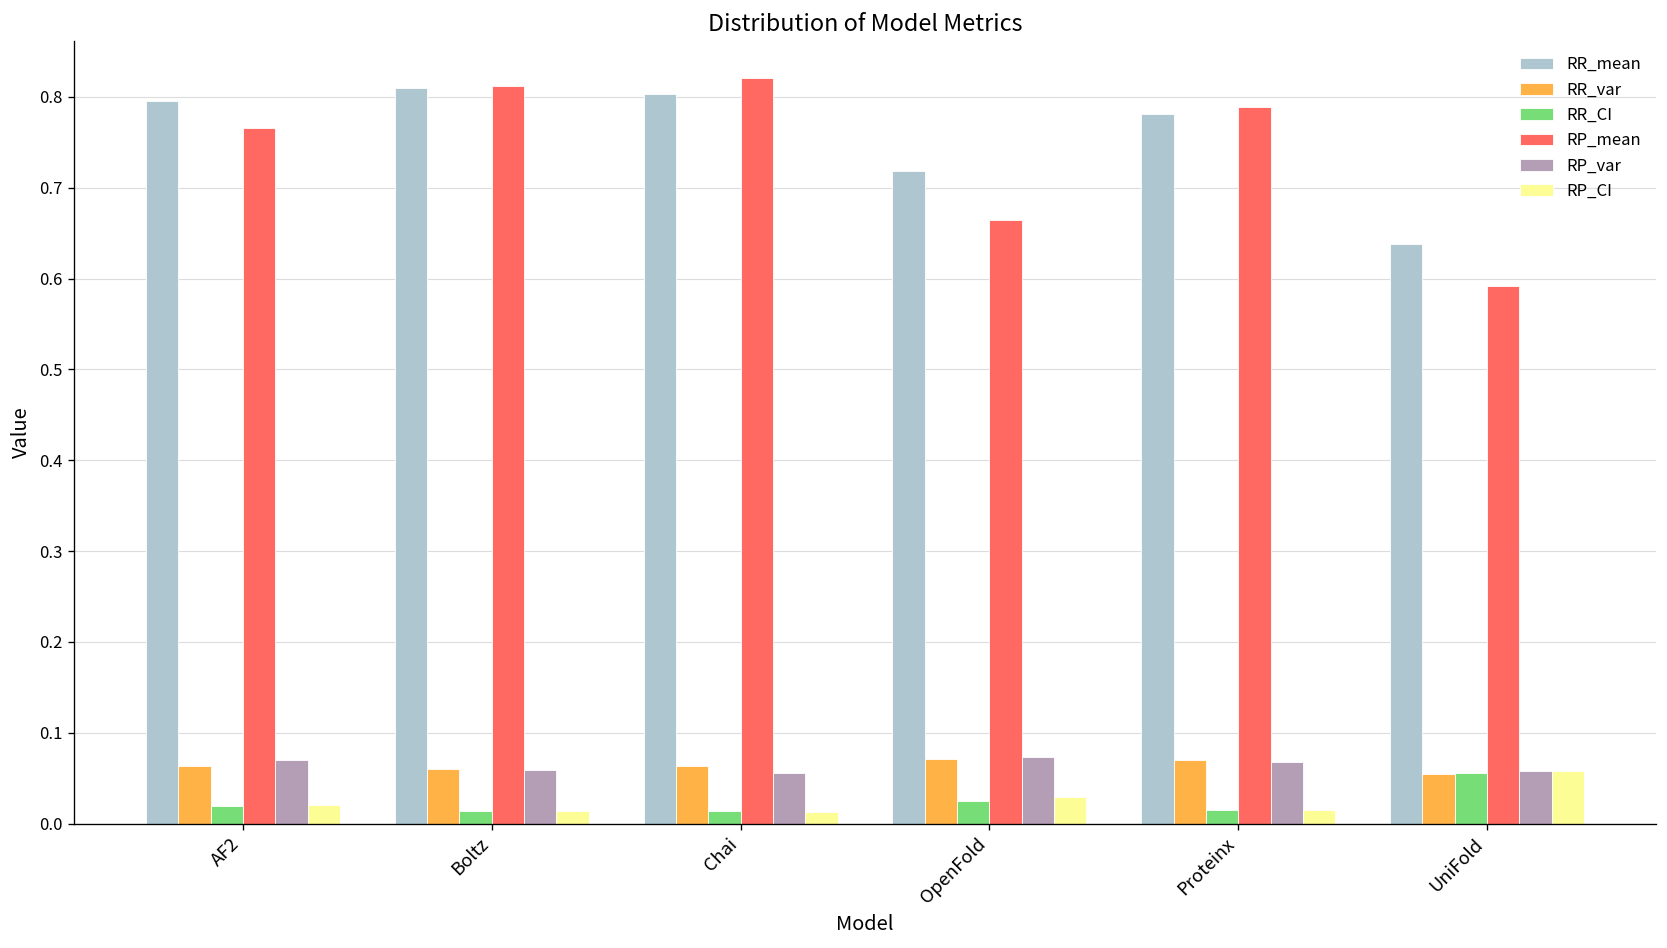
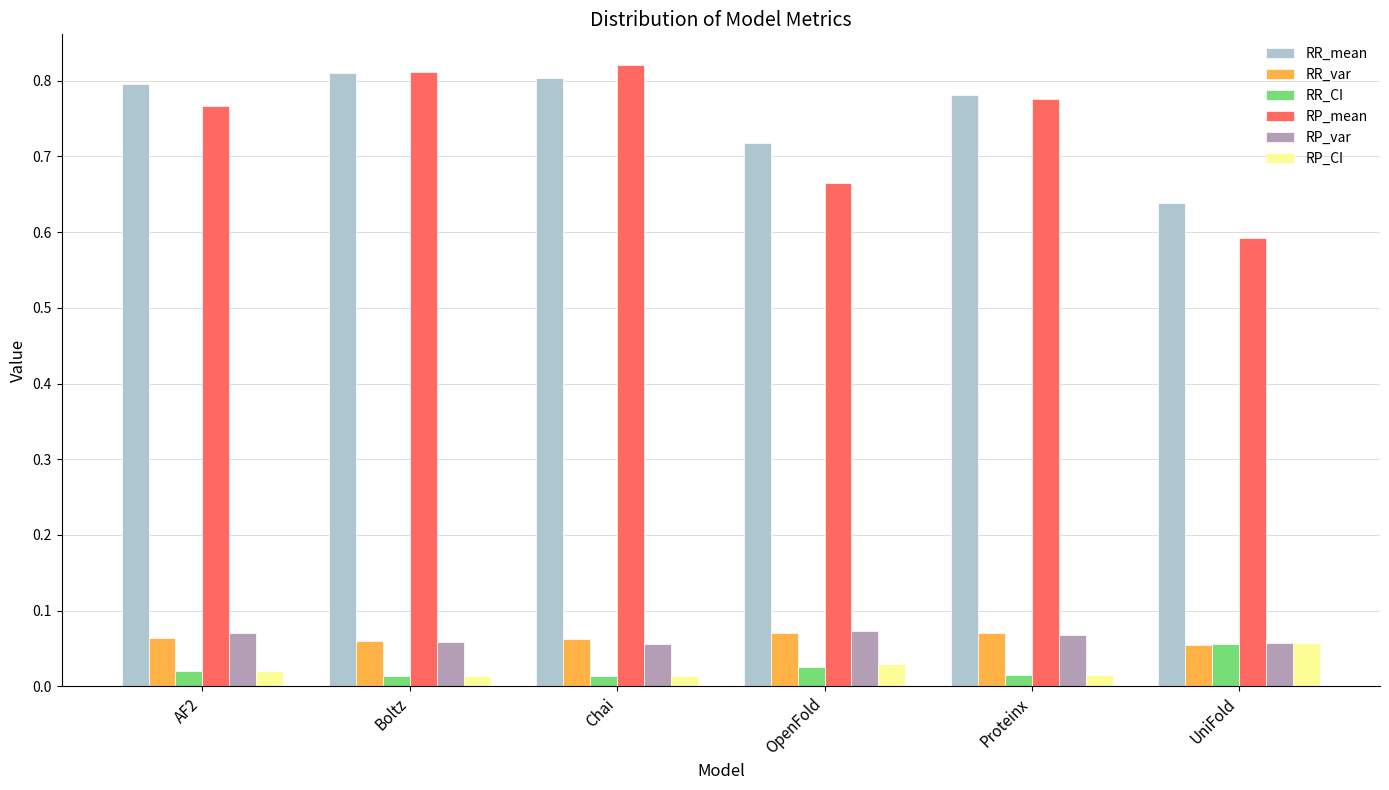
  {
    "RR_var": {
      "AF2": 0.06,
      "Boltz": 0.06,
      "Chai": 0.06,
      "OpenFold": 0.07,
      "Proteinx": 0.07,
      "UniFold": 0.05
    },
    "RR_CI": {
      "AF2": 0.02,
      "Boltz": 0.01,
      "Chai": 0.01,
      "OpenFold": 0.03,
      "Proteinx": 0.02,
      "UniFold": 0.06
    },
    "RP_mean": {
      "AF2": 0.77,
      "Boltz": 0.81,
      "Chai": 0.82,
      "OpenFold": 0.66,
-     "Proteinx": 0.79,
+     "Proteinx": 0.78,
      "UniFold": 0.59
    },
    "RP_CI": {
      "AF2": 0.02,
      "Boltz": 0.01,
      "Chai": 0.01,
      "OpenFold": 0.03,
      "Proteinx": 0.01,
      "UniFold": 0.06
    }
  }
